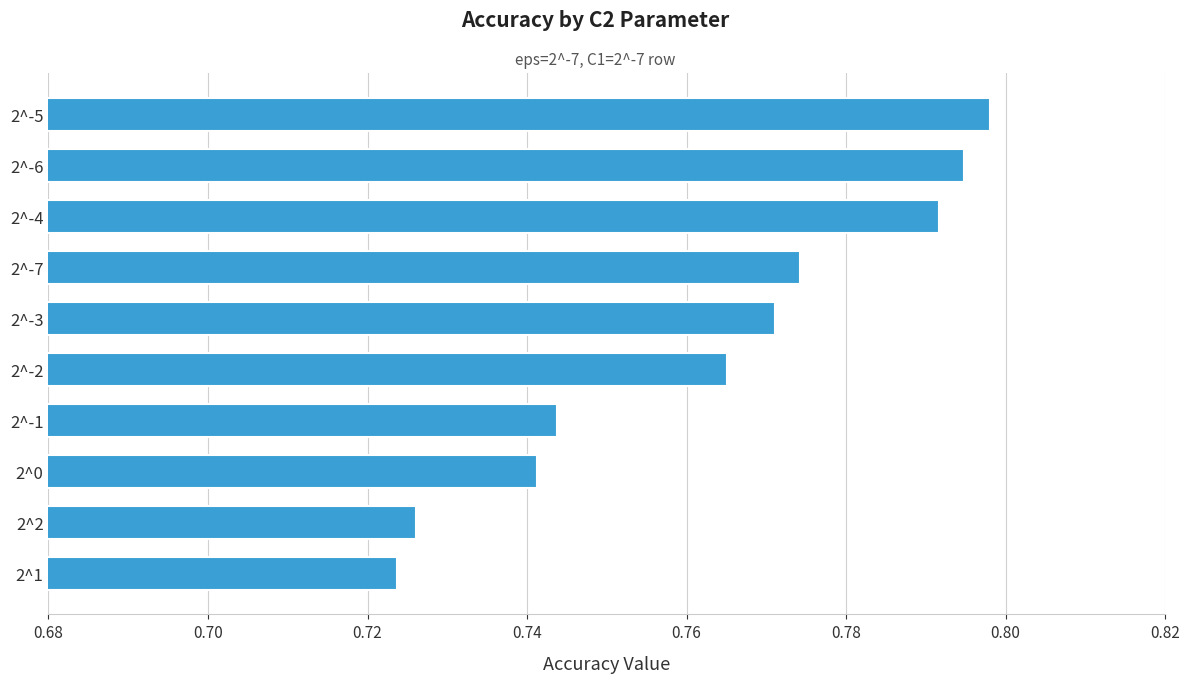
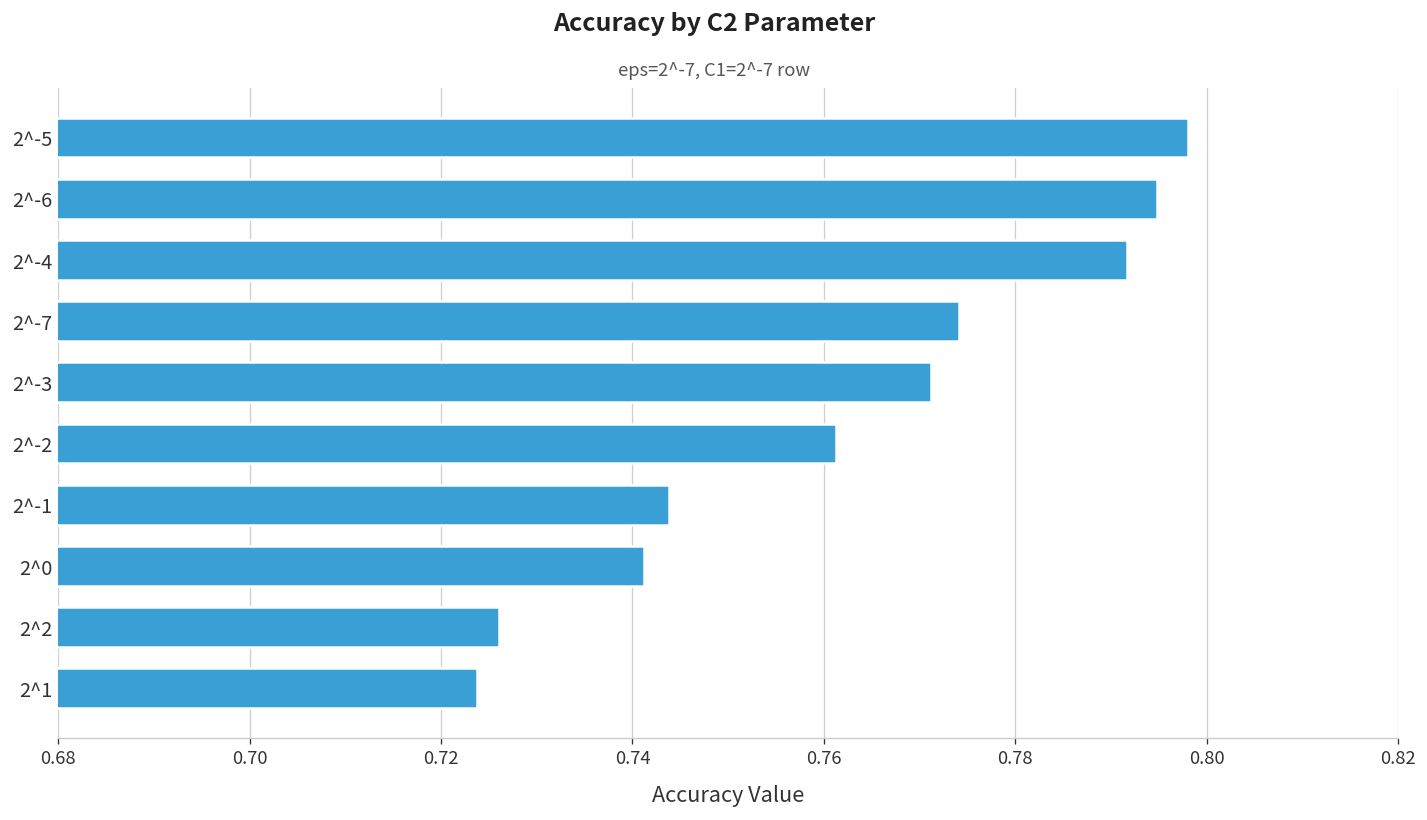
  {
    "2^-5": 0.798,
    "2^-6": 0.795,
    "2^-4": 0.792,
    "2^-7": 0.774,
    "2^-3": 0.771,
-   "2^-2": 0.765,
+   "2^-2": 0.761,
    "2^-1": 0.744,
    "2^0": 0.741,
    "2^2": 0.726,
    "2^1": 0.724
  }
